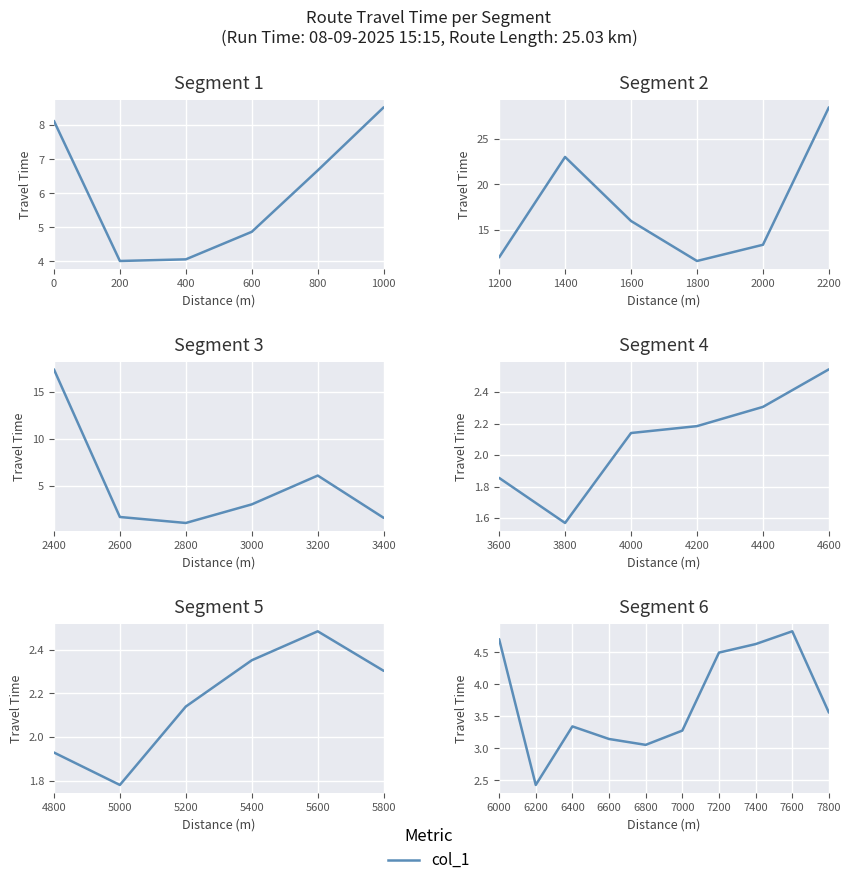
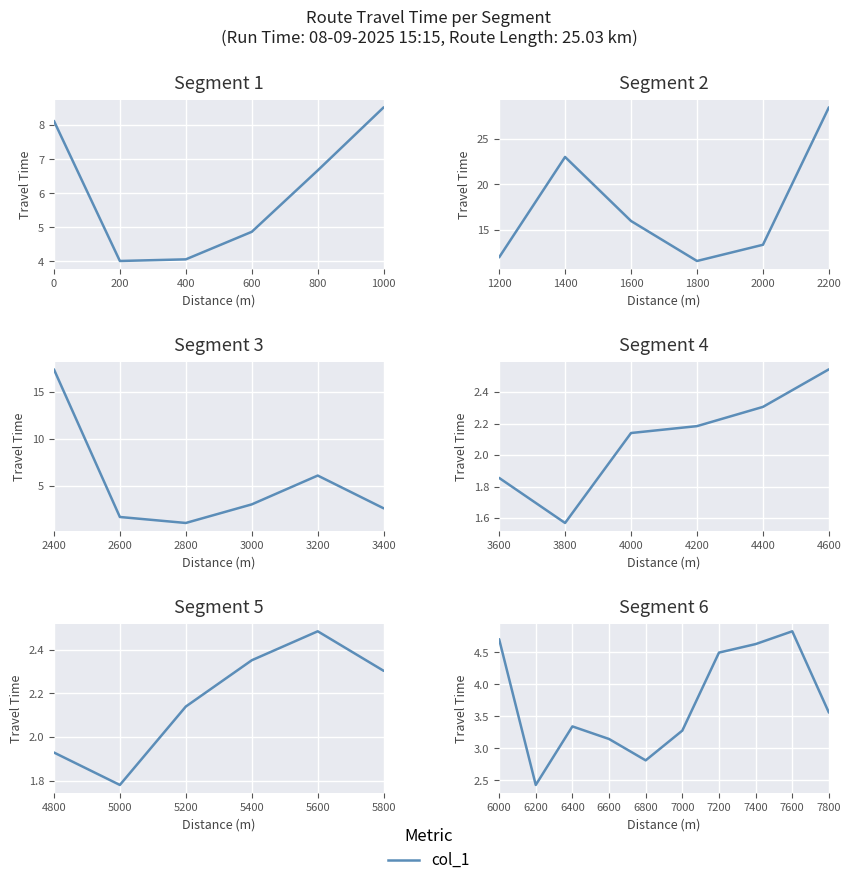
  {
    "Segment 1": {
      "0": 8.1,
      "200": 4.0,
      "400": 4.1,
      "600": 4.9,
      "800": 6.7,
      "1000": 8.5
    },
    "Segment 2": {
      "1200": 12,
      "1400": 23,
      "1600": 16,
      "1800": 12,
      "2000": 13,
      "2200": 28
    },
    "Segment 3": {
      "2400": 17,
      "2600": 2,
      "2800": 1,
      "3000": 3,
      "3200": 6,
-     "3400": 2
+     "3400": 3
    },
    "Segment 4": {
      "3600": 1.85,
      "3800": 1.57,
      "4000": 2.14,
      "4200": 2.18,
      "4400": 2.31,
      "4600": 2.54
    },
    "Segment 5": {
      "4800": 1.93,
      "5000": 1.78,
      "5200": 2.14,
      "5400": 2.35,
      "5600": 2.48,
      "5800": 2.30
    },
    "Segment 6": {
      "6000": 4.7,
      "6200": 2.4,
      "6400": 3.3,
      "6600": 3.1,
-     "6800": 3.1,
+     "6800": 2.8,
      "7000": 3.3,
      "7200": 4.5,
      "7400": 4.6,
      "7600": 4.8,
      "7800": 3.6
    }
  }
